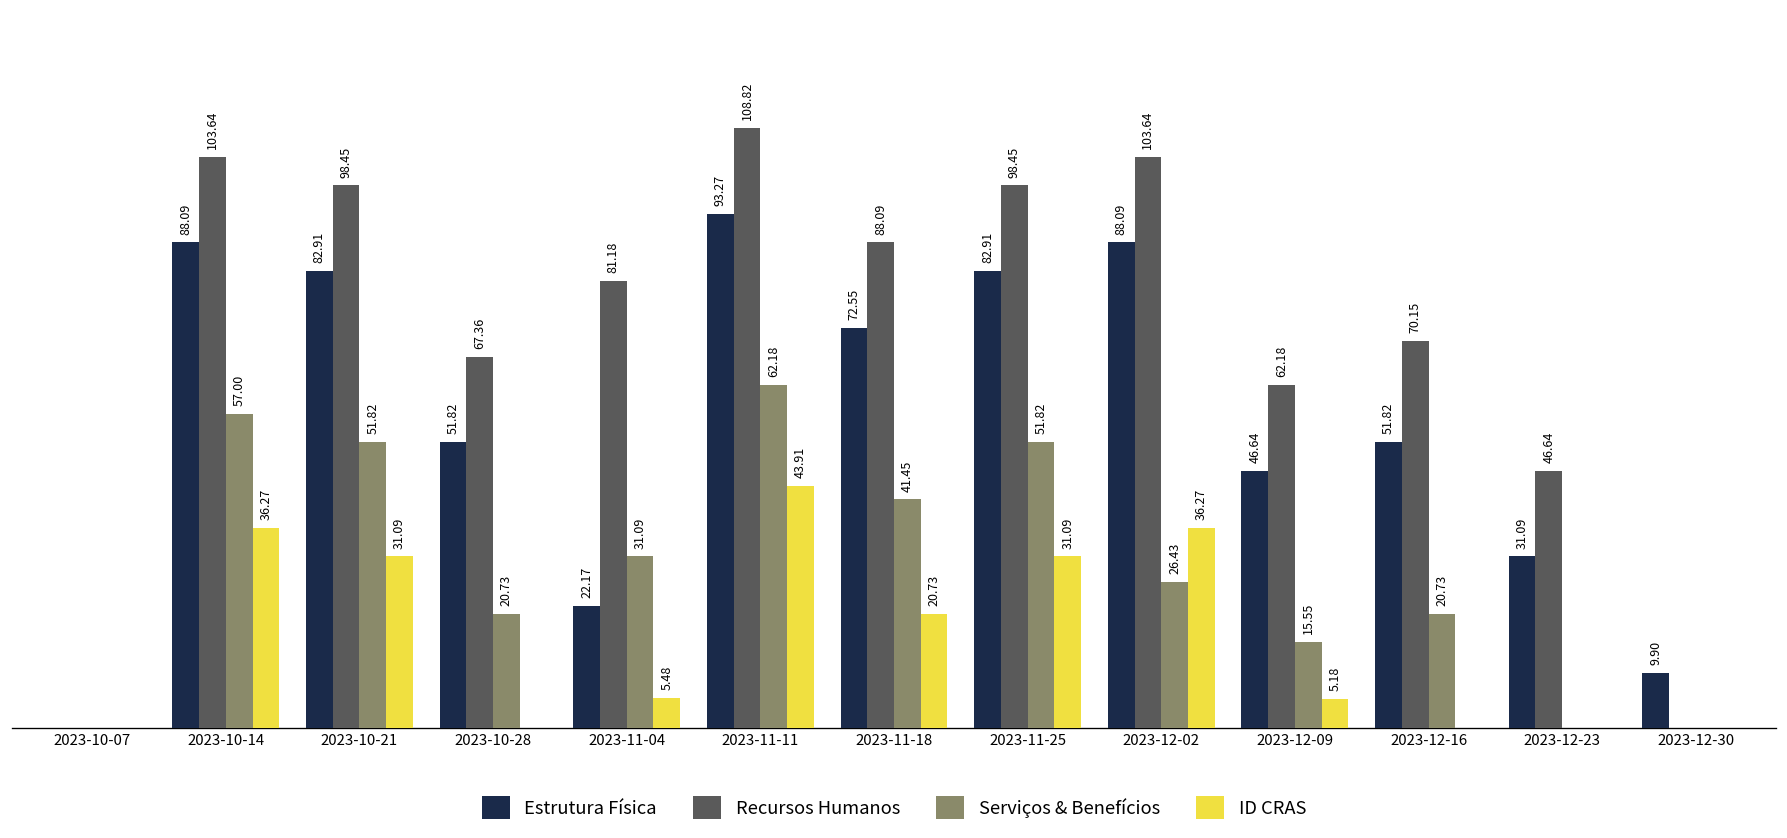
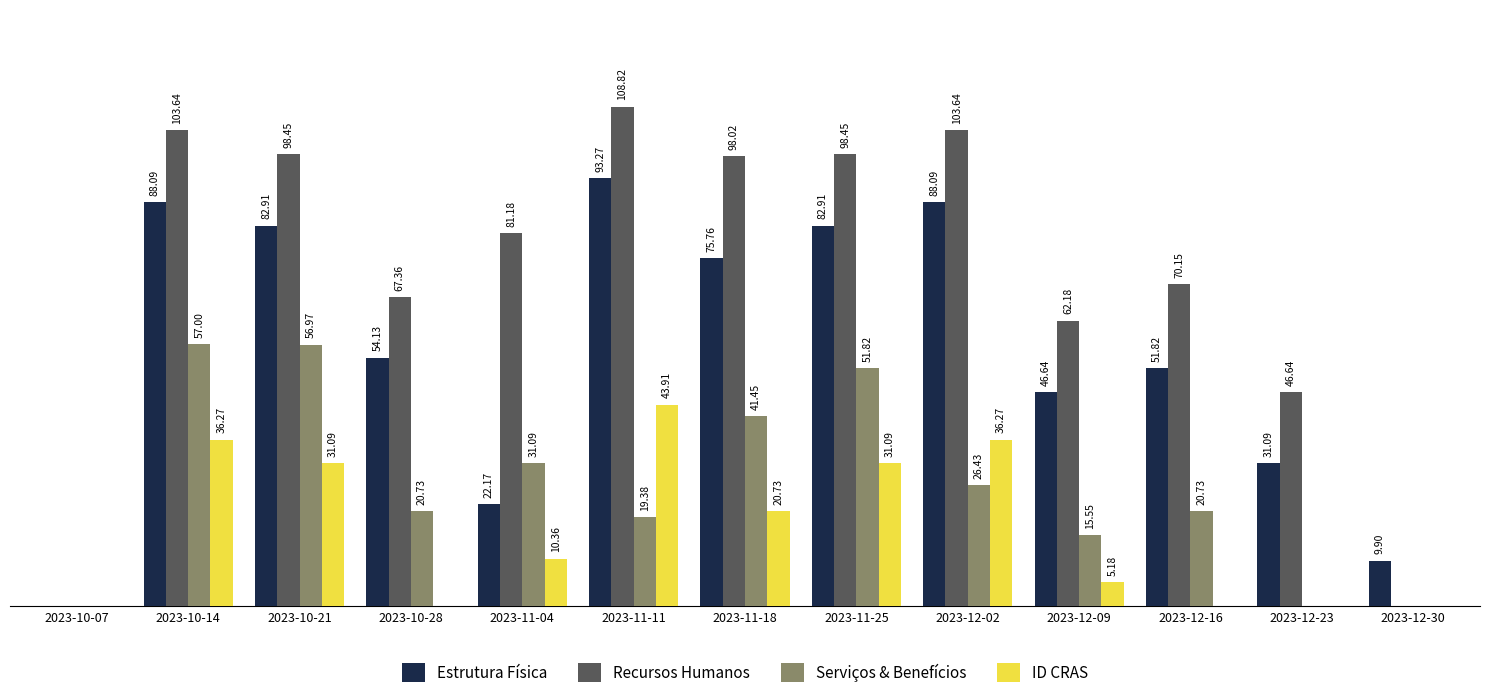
  {
    "Estrutura Física": {
      "2023-10-14": 88.09,
      "2023-10-21": 82.91,
-     "2023-10-28": 51.82,
+     "2023-10-28": 54.13,
      "2023-11-04": 22.17,
      "2023-11-11": 93.27,
-     "2023-11-18": 72.55,
+     "2023-11-18": 75.76,
      "2023-11-25": 82.91,
      "2023-12-02": 88.09,
      "2023-12-09": 46.64,
      "2023-12-16": 51.82,
      "2023-12-23": 31.09,
      "2023-12-30": 9.90
    },
    "Recursos Humanos": {
      "2023-10-14": 103.64,
      "2023-10-21": 98.45,
      "2023-10-28": 67.36,
      "2023-11-04": 81.18,
      "2023-11-11": 108.82,
-     "2023-11-18": 88.09,
+     "2023-11-18": 98.02,
      "2023-11-25": 98.45,
      "2023-12-02": 103.64,
      "2023-12-09": 62.18,
      "2023-12-16": 70.15,
      "2023-12-23": 46.64
    },
    "Serviços & Benefícios": {
      "2023-10-14": 57.00,
-     "2023-10-21": 51.82,
+     "2023-10-21": 56.97,
      "2023-10-28": 20.73,
      "2023-11-04": 31.09,
-     "2023-11-11": 62.18,
+     "2023-11-11": 19.38,
      "2023-11-18": 41.45,
      "2023-11-25": 51.82,
      "2023-12-02": 26.43,
      "2023-12-09": 15.55,
      "2023-12-16": 20.73
    },
    "ID CRAS": {
      "2023-10-14": 36.27,
      "2023-10-21": 31.09,
-     "2023-11-04": 5.48,
+     "2023-11-04": 10.36,
      "2023-11-11": 43.91,
      "2023-11-18": 20.73,
      "2023-11-25": 31.09,
      "2023-12-02": 36.27,
      "2023-12-09": 5.18
    }
  }
